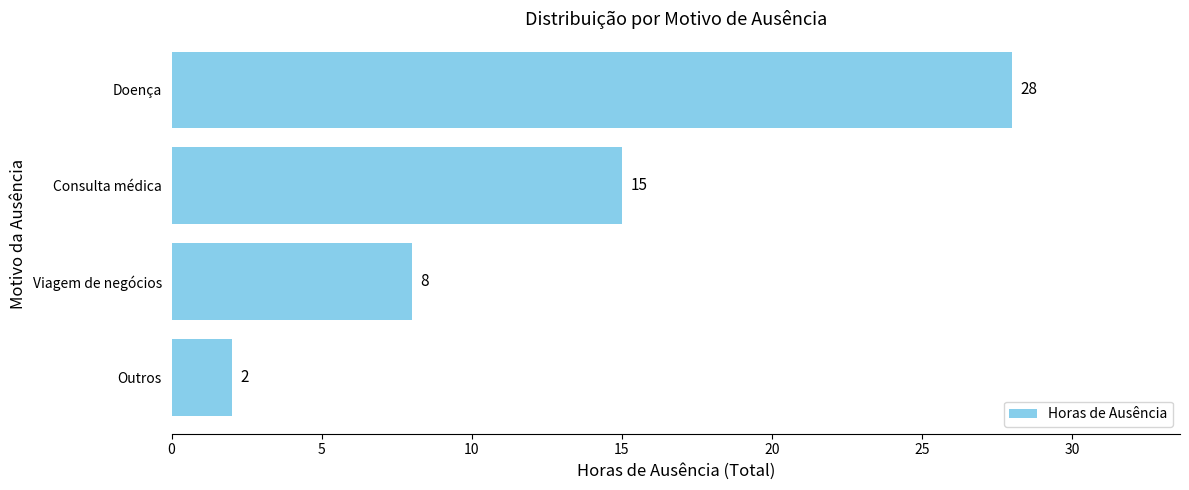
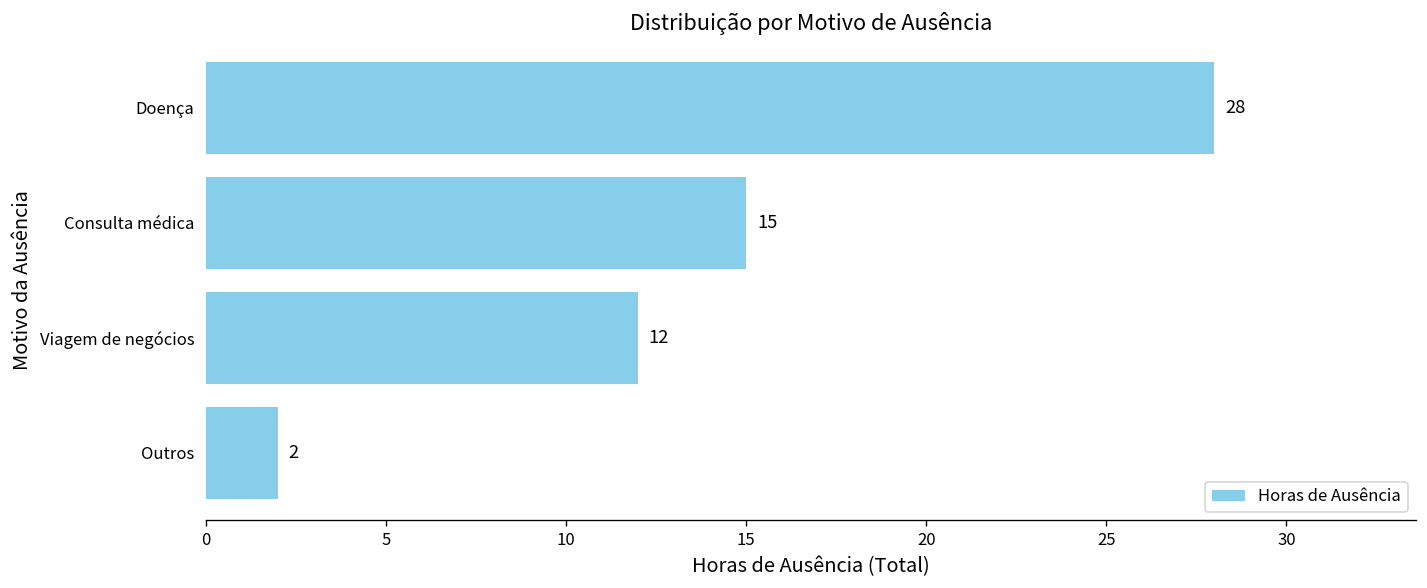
  {
    "Doença": 28,
    "Consulta médica": 15,
-   "Viagem de negócios": 8,
+   "Viagem de negócios": 12,
    "Outros": 2
  }
